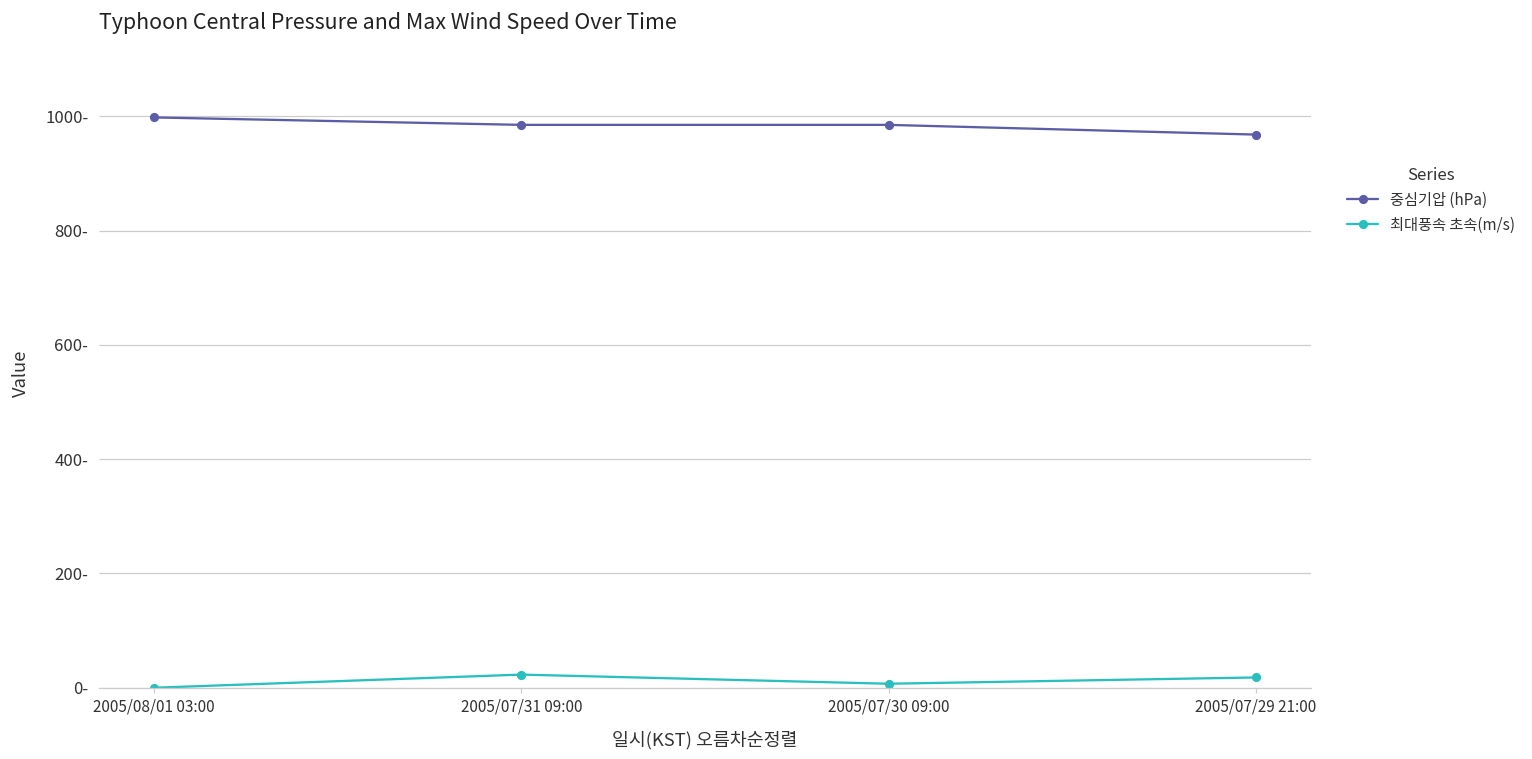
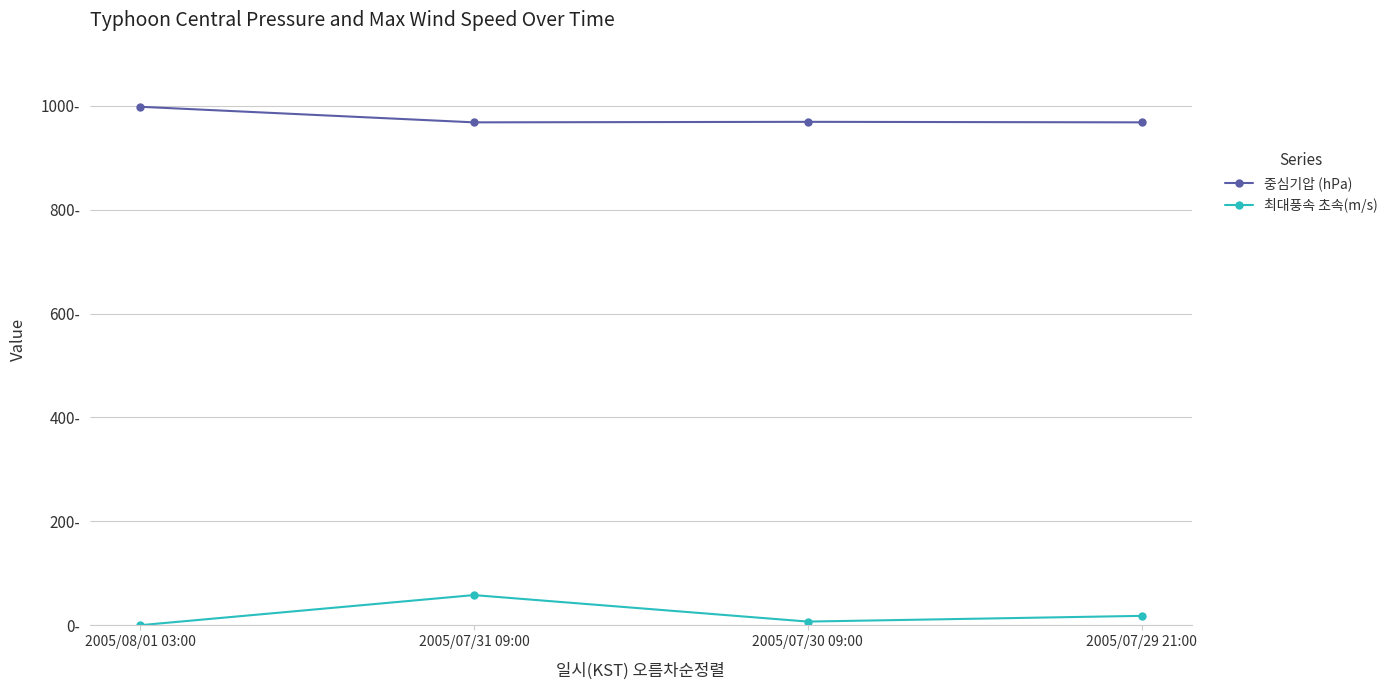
  {
    "중심기압 (hPa)": {
      "2005/08/01 03:00": "1000-",
-     "2005/07/31 09:00": "990-",
-     "2005/07/30 09:00": "990-",
+     "2005/07/31 09:00": "970-",
+     "2005/07/30 09:00": "970-",
      "2005/07/29 21:00": "970-"
    },
    "최대풍속 초속(m/s)": {
      "2005/08/01 03:00": "0-",
-     "2005/07/31 09:00": "20-",
+     "2005/07/31 09:00": "60-",
      "2005/07/30 09:00": "10-",
      "2005/07/29 21:00": "20-"
    }
  }
